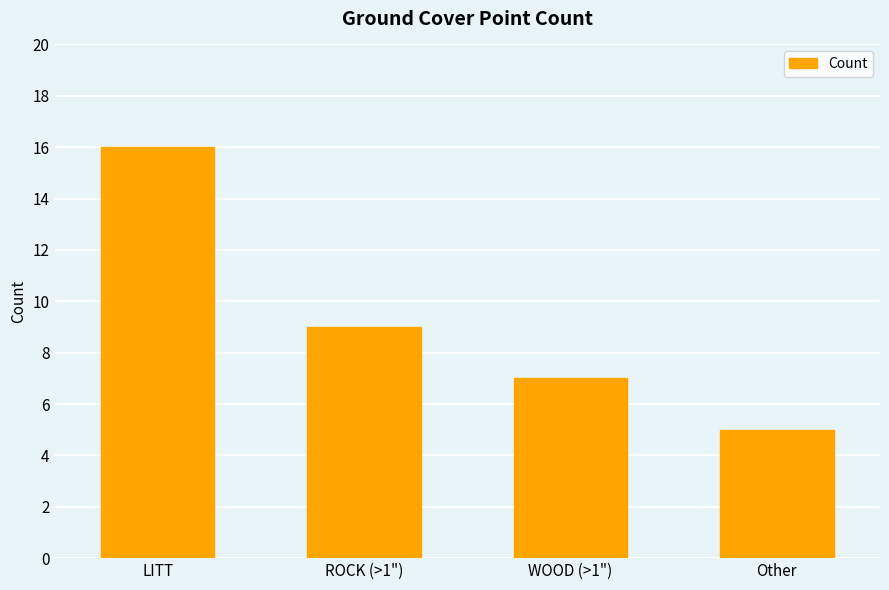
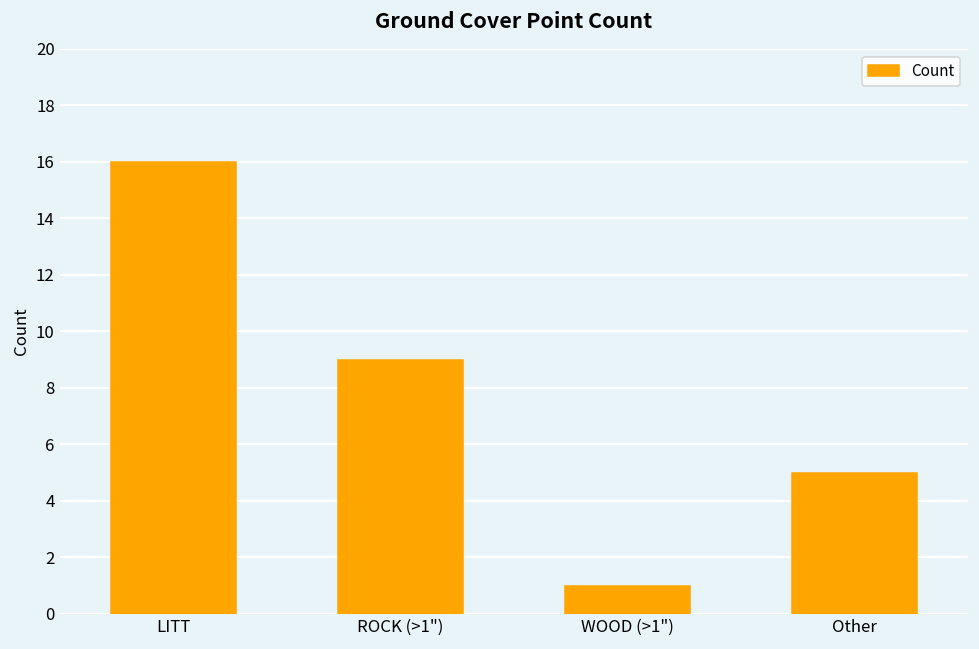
  {
    "LITT": 16,
    "ROCK (>1\")": 9,
-   "WOOD (>1\")": 7,
+   "WOOD (>1\")": 1,
    "Other": 5
  }
